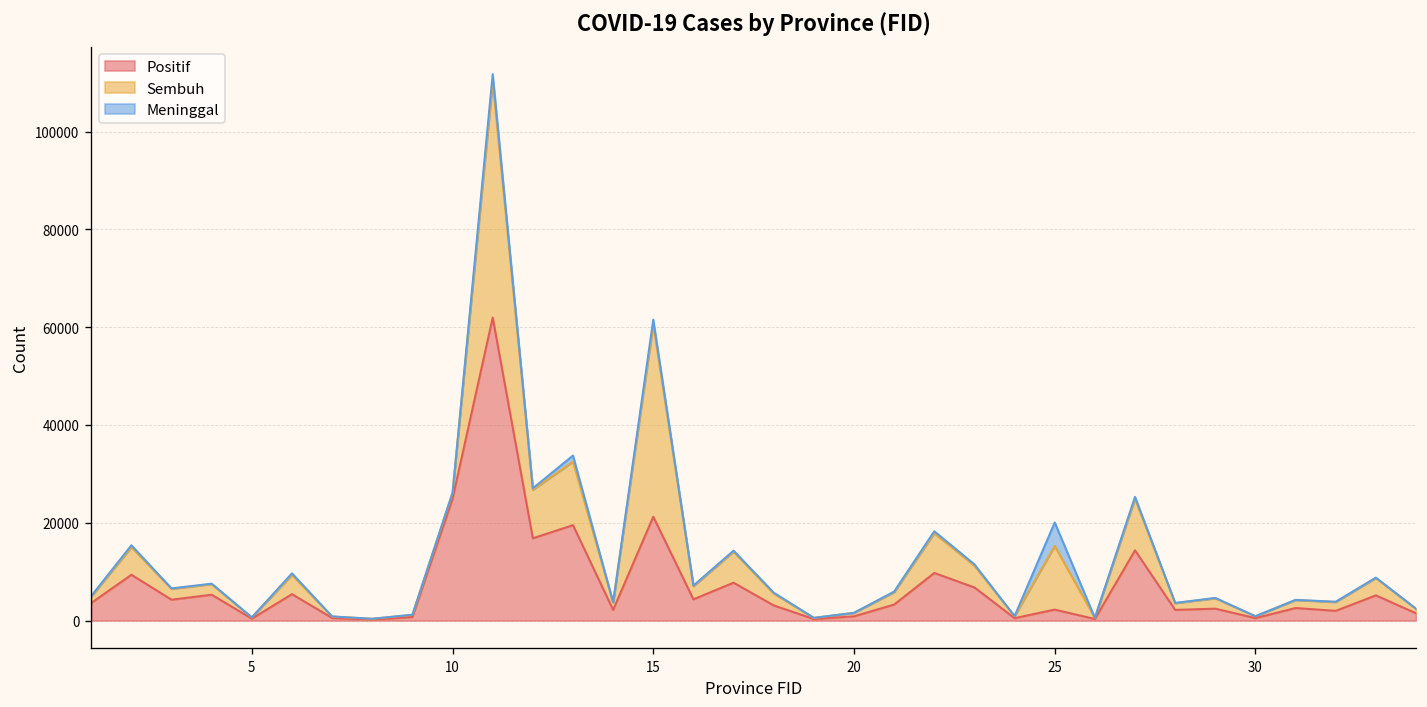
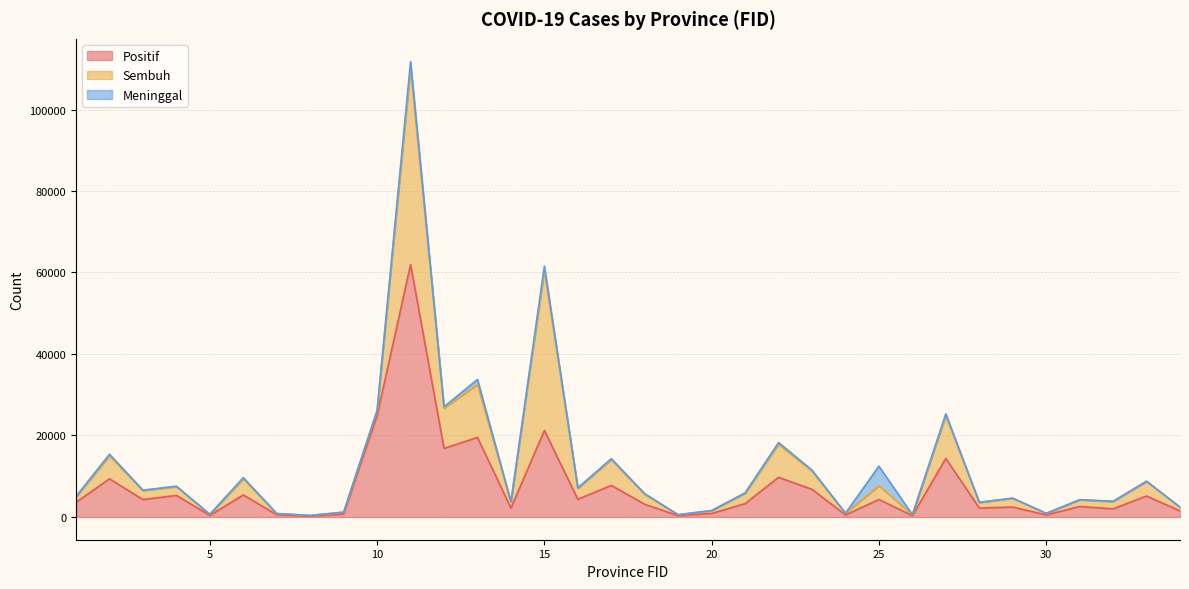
  {
    "Positif": {
      "10": 25000,
      "15": 21000,
      "20": 1000,
-     "25": 2000
+     "25": 4000
    },
    "Sembuh": {
      "15": 39000,
-     "25": 13000
+     "25": 3000
    },
    "Meninggal": {
      "15": 1000,
      "25": 5000
    }
  }
